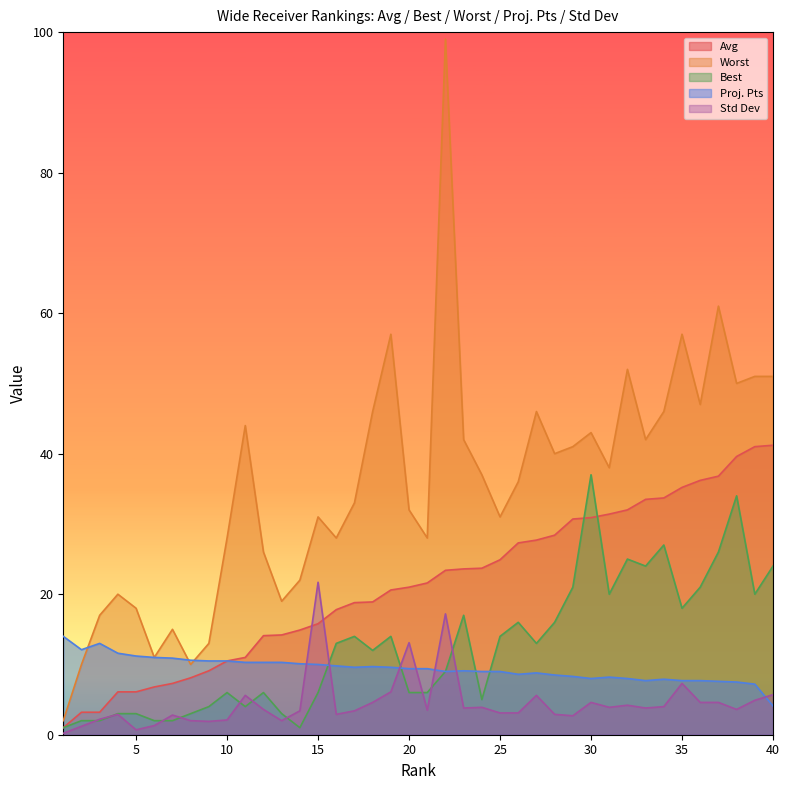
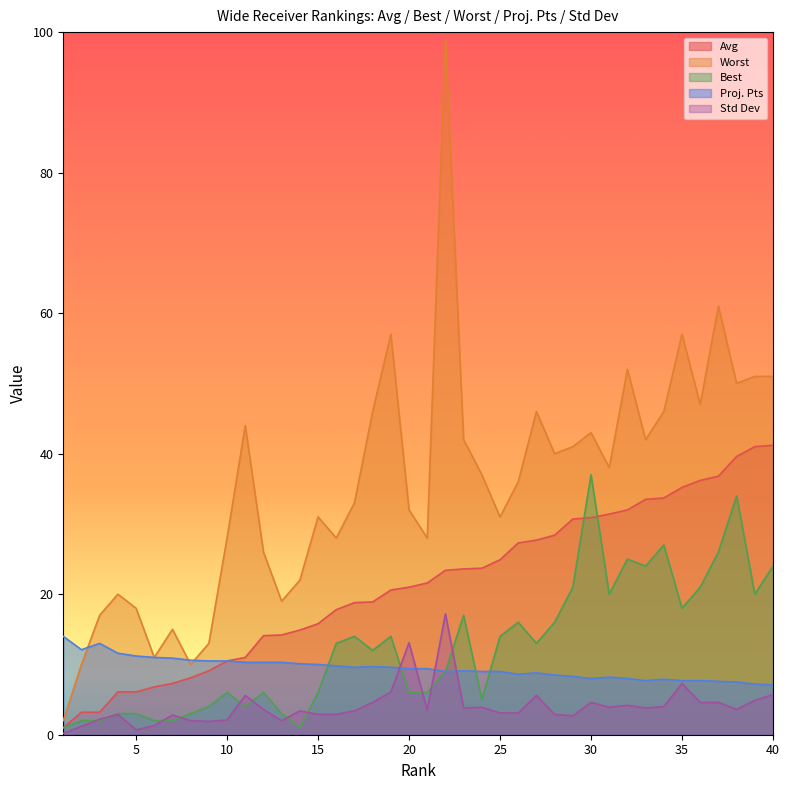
  {
    "Best": {
      "5": 3,
      "10": 6,
      "15": 6,
      "20": 6,
      "25": 14,
      "30": 37,
      "35": 18,
      "40": 24
    },
    "Proj. Pts": {
      "5": 11,
      "15": 10,
      "20": 9,
      "25": 9,
      "30": 8,
      "35": 8,
-     "40": 4
+     "40": 7
    },
    "Std Dev": {
      "5": 1,
      "10": 2,
-     "15": 22,
+     "15": 3,
      "20": 13,
      "25": 3,
      "30": 5,
      "35": 7,
      "40": 6
    }
  }
